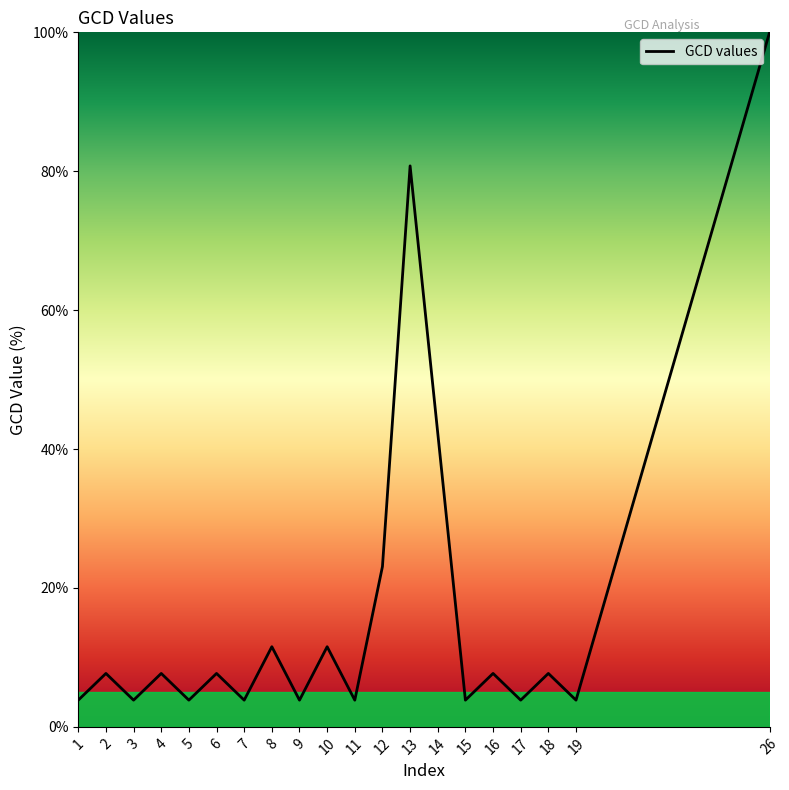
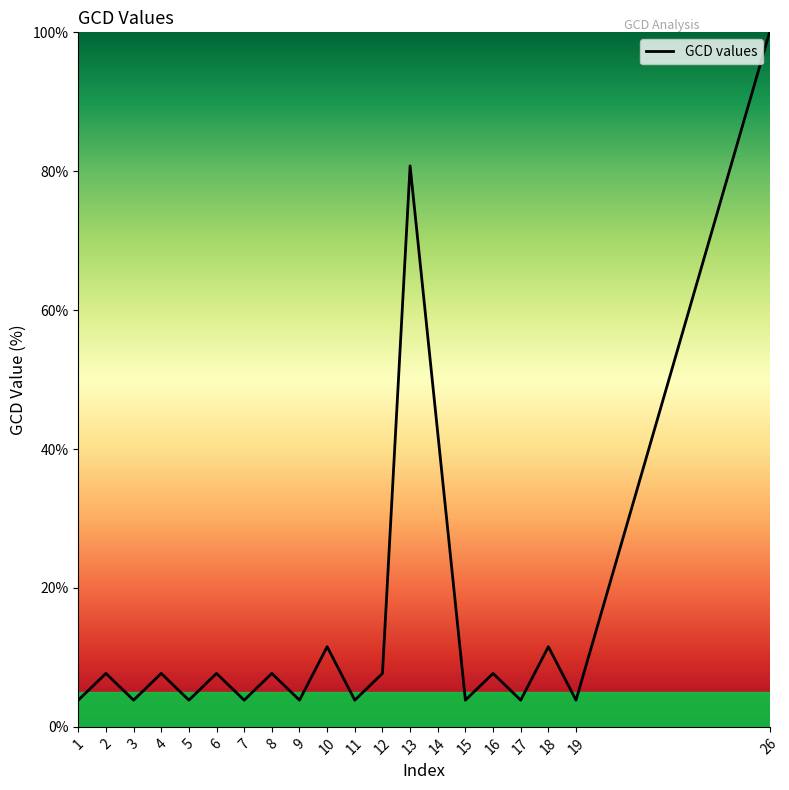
  {
    "2": "8%",
    "4": "8%",
    "6": "8%",
-   "8": "12%",
+   "8": "8%",
    "10": "12%",
-   "12": "23%",
+   "12": "8%",
    "13": "81%",
    "14": "42%",
    "16": "8%",
-   "18": "8%",
+   "18": "12%",
    "26": "100%"
  }
